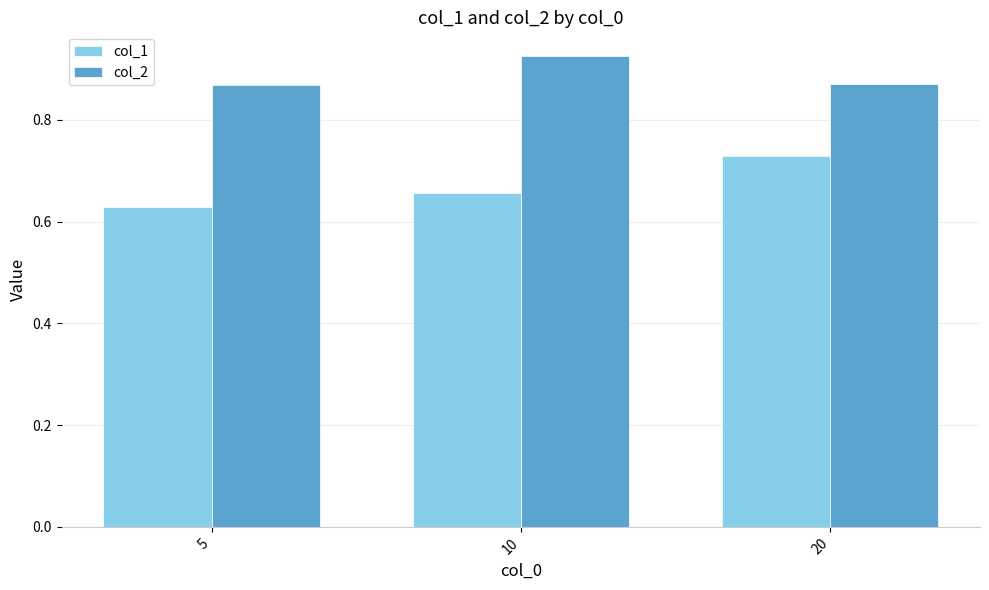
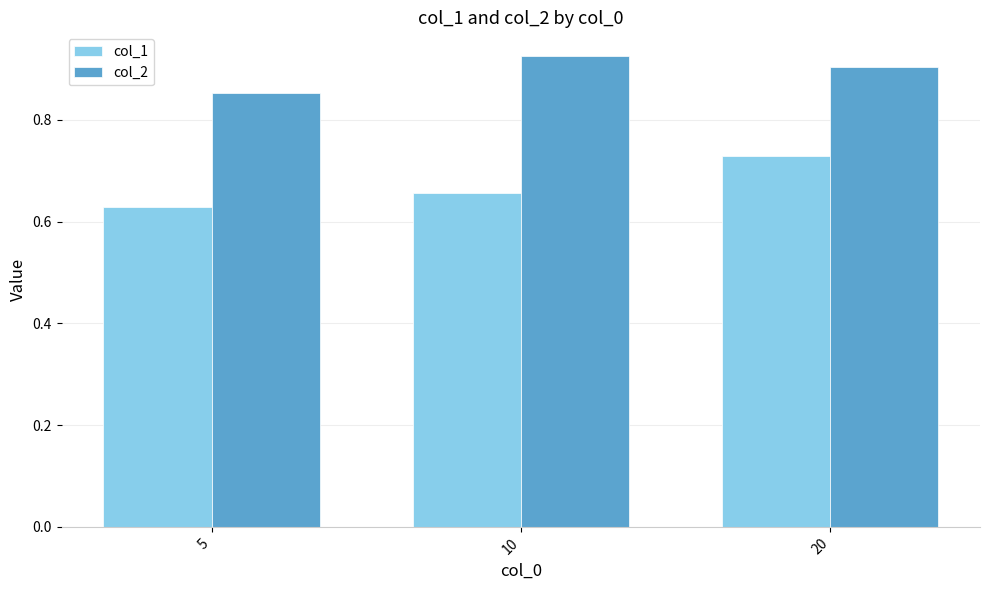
  {
    "col_1": {
      "5": 0.63,
      "10": 0.66,
      "20": 0.73
    },
    "col_2": {
-     "5": 0.87,
+     "5": 0.85,
      "10": 0.93,
-     "20": 0.87
+     "20": 0.90
    }
  }
